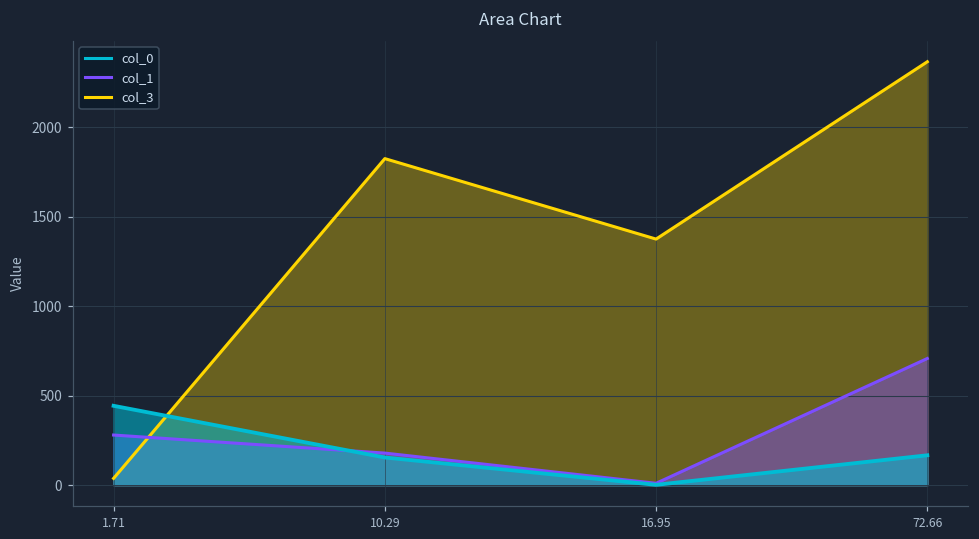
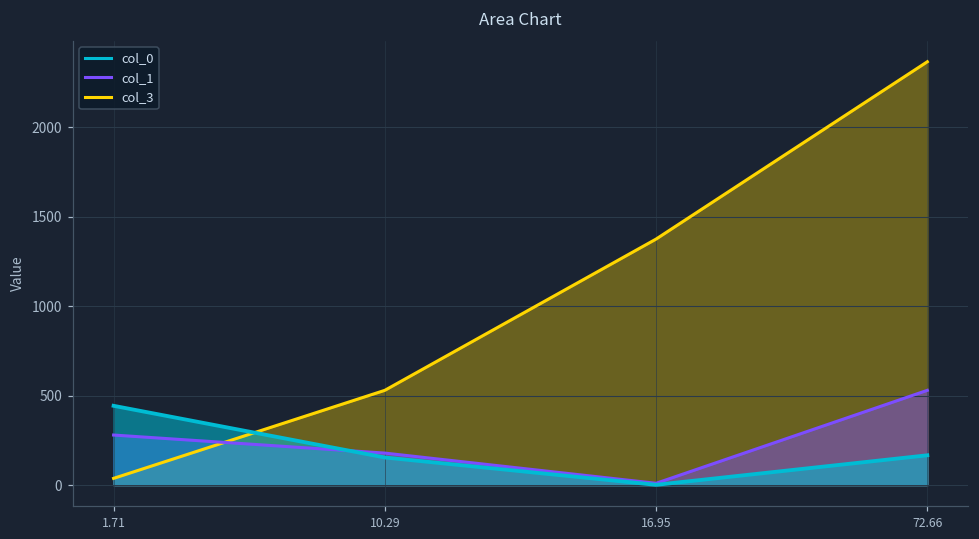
  {
    "col_3": {
      "1.71": 40,
-     "10.29": 1820,
+     "10.29": 530,
      "16.95": 1380,
      "72.66": 2370
    },
    "col_1": {
      "1.71": 280,
      "10.29": 180,
-     "72.66": 710
+     "72.66": 530
    },
    "col_0": {
      "1.71": 440,
      "10.29": 150,
      "72.66": 170
    }
  }
